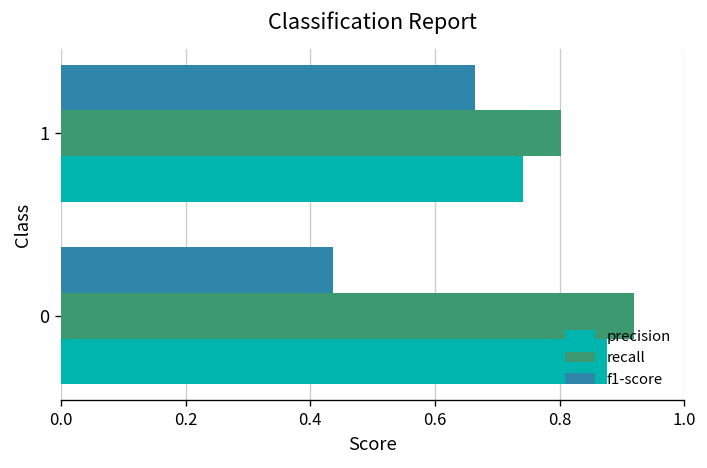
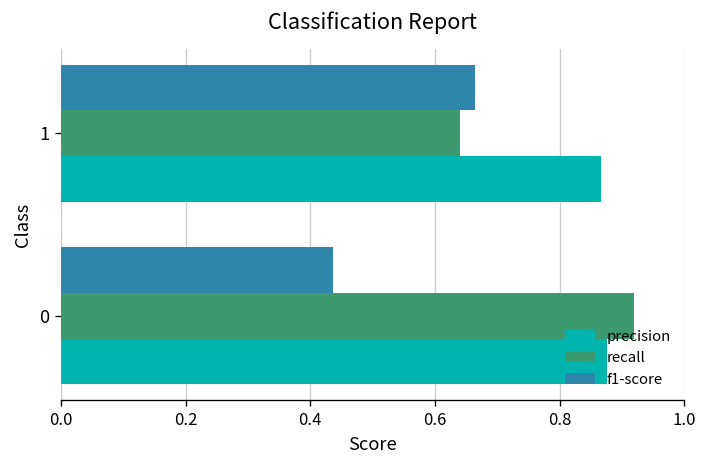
  {
    "precision": {
-     "1": 0.74,
+     "1": 0.87,
      "0": 0.88
    },
    "recall": {
-     "1": 0.80,
+     "1": 0.64,
      "0": 0.92
    },
    "f1-score": {
      "1": 0.66,
      "0": 0.44
    }
  }
